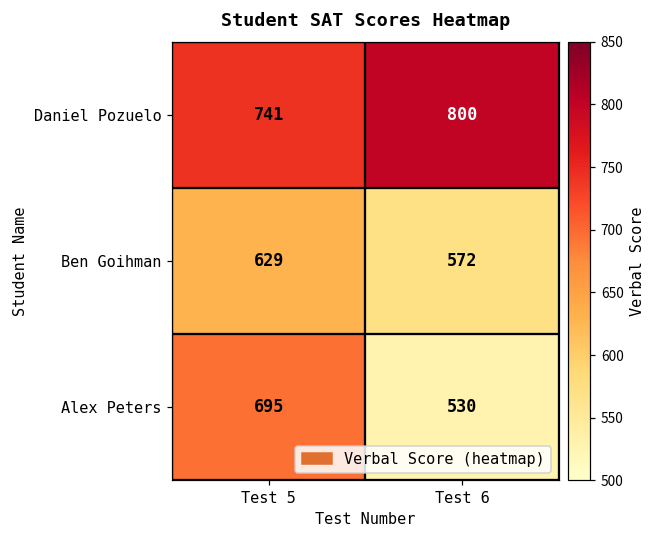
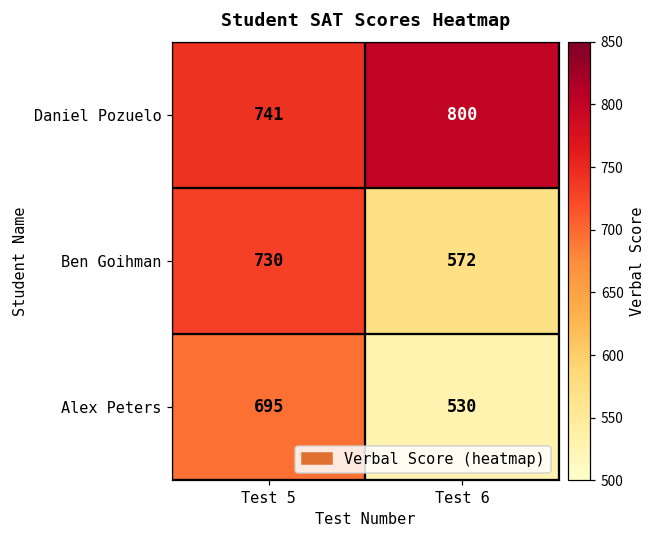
  {
    "Daniel Pozuelo": {
      "Test 5": 741,
      "Test 6": 800
    },
    "Ben Goihman": {
-     "Test 5": 629,
+     "Test 5": 730,
      "Test 6": 572
    },
    "Alex Peters": {
      "Test 5": 695,
      "Test 6": 530
    }
  }
